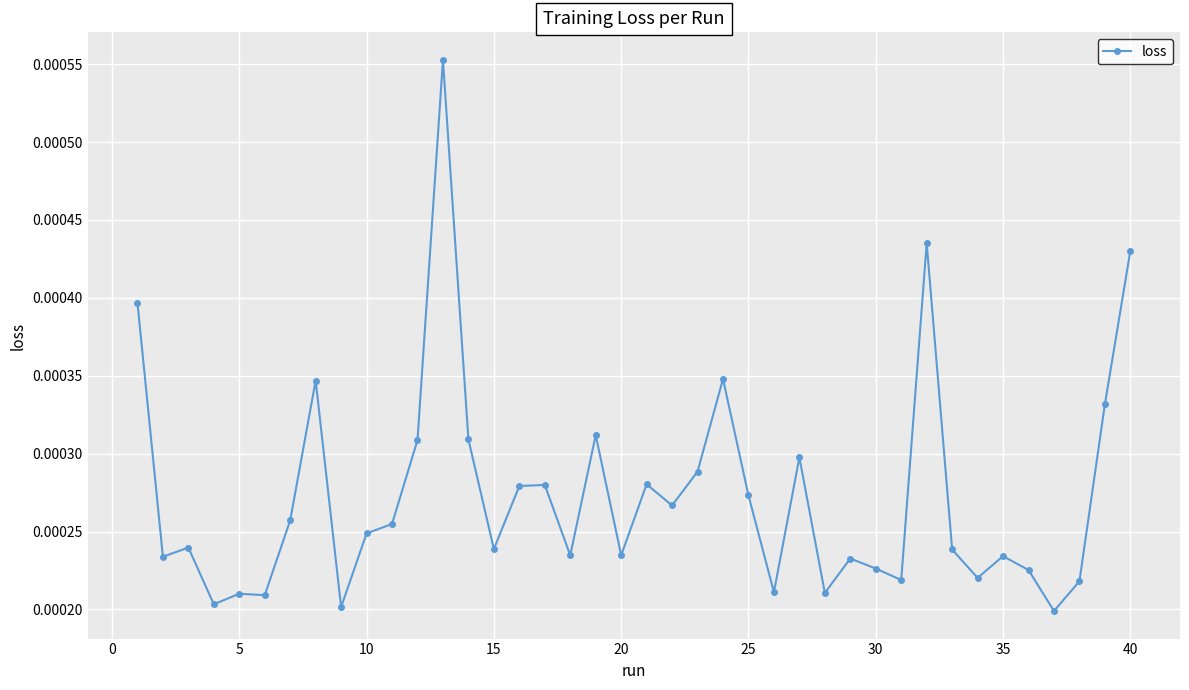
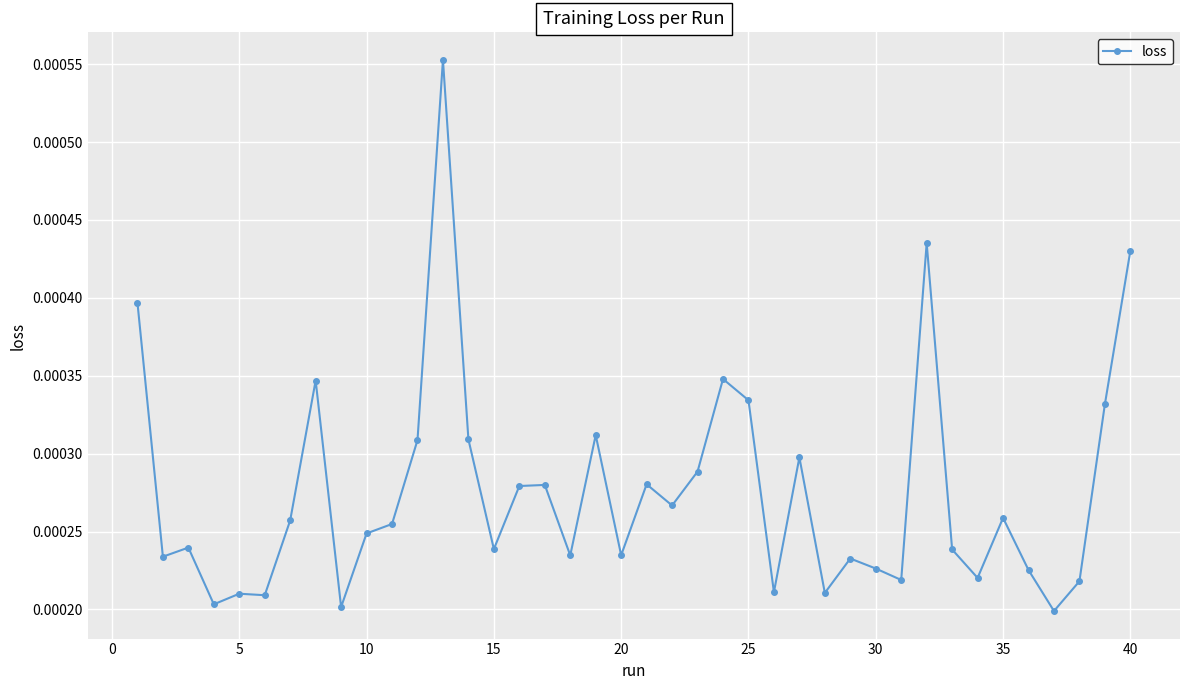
  {
    "5": 0.000210,
    "10": 0.000249,
    "15": 0.000239,
    "20": 0.000235,
-   "25": 0.000273,
+   "25": 0.000334,
    "30": 0.000226,
-   "35": 0.000234,
+   "35": 0.000259,
    "40": 0.000430
  }
